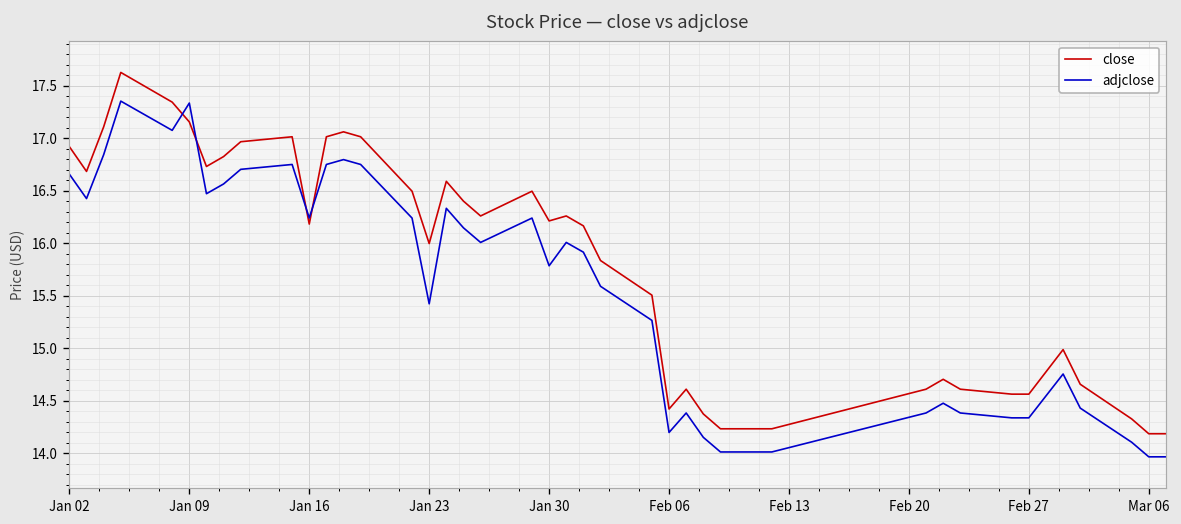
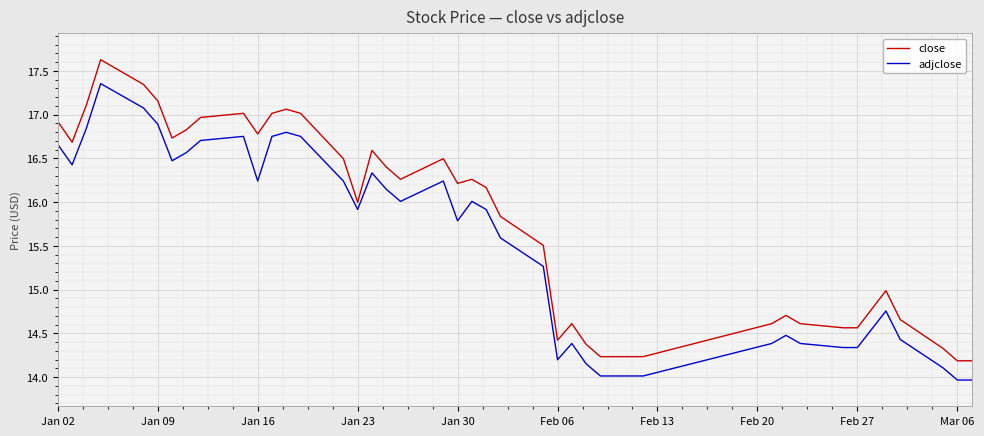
  {
    "close": {
      "Jan 02": 16.9,
      "Jan 09": 17.2,
-     "Jan 16": 16.2,
+     "Jan 16": 16.8,
      "Jan 23": 16.0,
      "Jan 30": 16.2,
      "Feb 06": 14.4,
      "Feb 27": 14.6,
      "Mar 06": 14.2
    },
    "adjclose": {
      "Jan 02": 16.7,
-     "Jan 09": 17.3,
+     "Jan 09": 16.9,
      "Jan 16": 16.2,
-     "Jan 23": 15.4,
+     "Jan 23": 15.9,
      "Jan 30": 15.8,
      "Feb 06": 14.2,
      "Feb 27": 14.3,
      "Mar 06": 14.0
    }
  }
